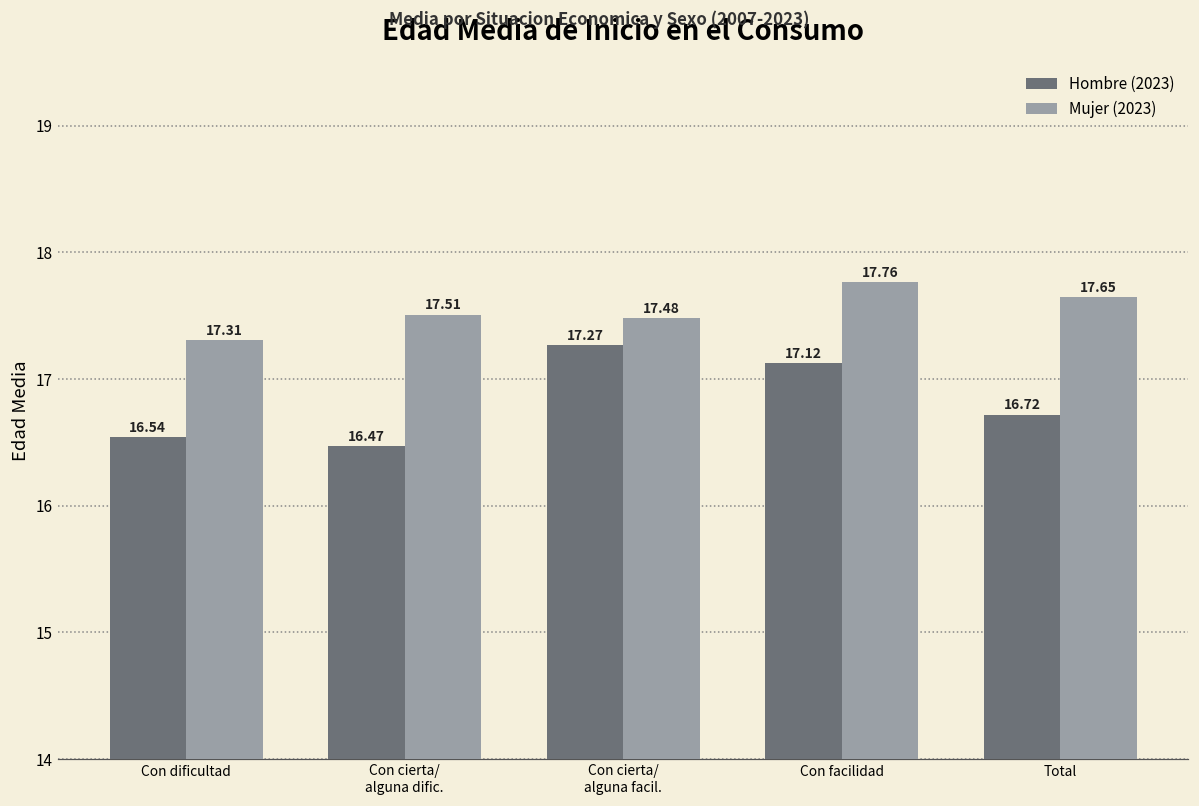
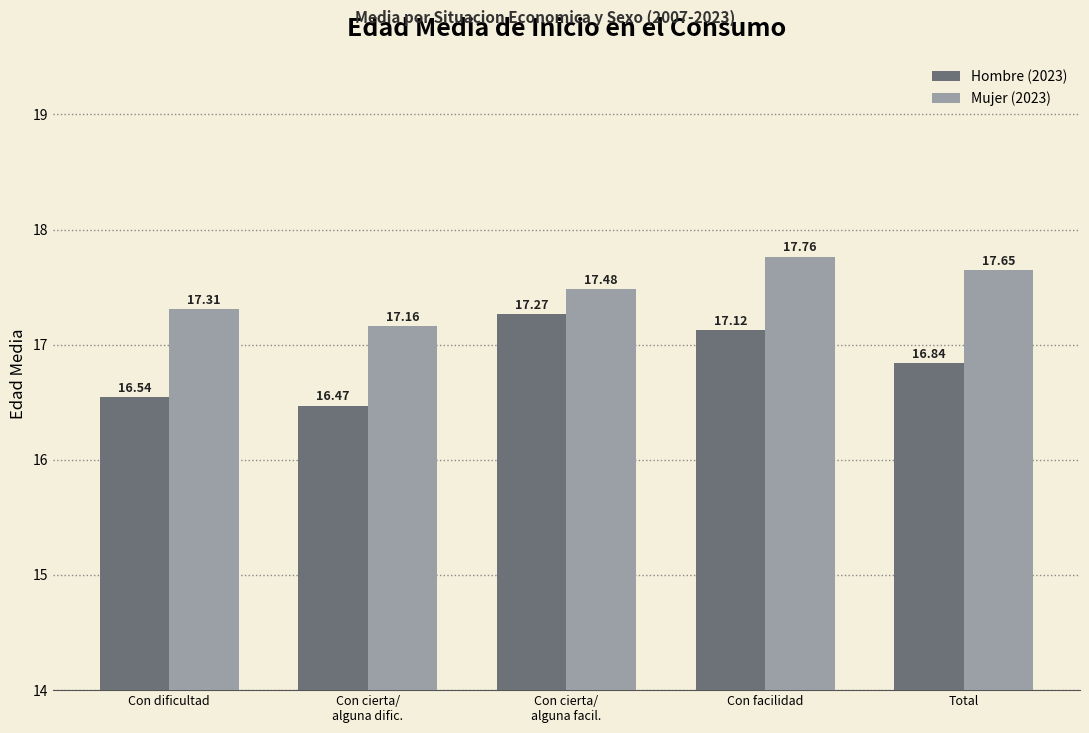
  {
    "Hombre (2023)": {
      "Con dificultad": 16.54,
      "Con cierta/ alguna dific.": 16.47,
      "Con cierta/ alguna facil.": 17.27,
      "Con facilidad": 17.12,
-     "Total": 16.72
+     "Total": 16.84
    },
    "Mujer (2023)": {
      "Con dificultad": 17.31,
-     "Con cierta/ alguna dific.": 17.51,
+     "Con cierta/ alguna dific.": 17.16,
      "Con cierta/ alguna facil.": 17.48,
      "Con facilidad": 17.76,
      "Total": 17.65
    }
  }
